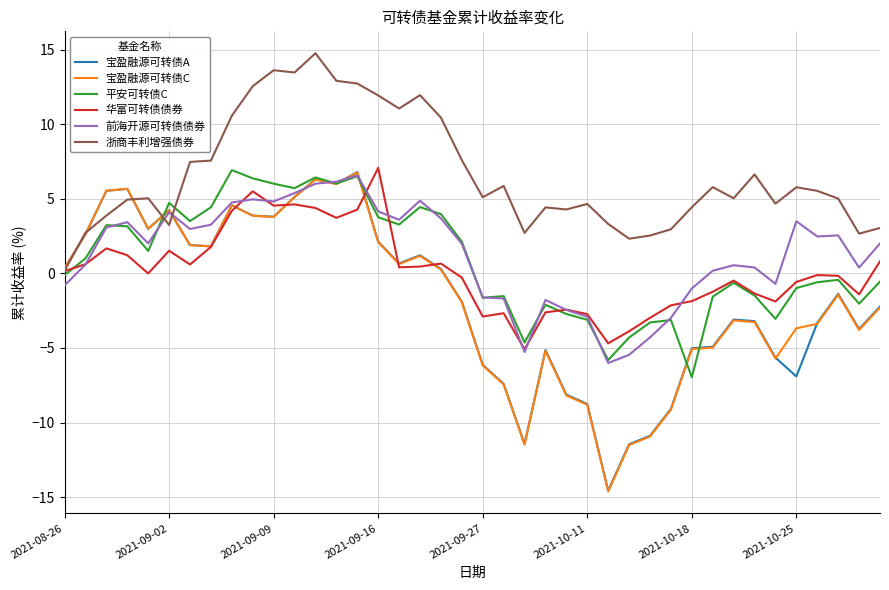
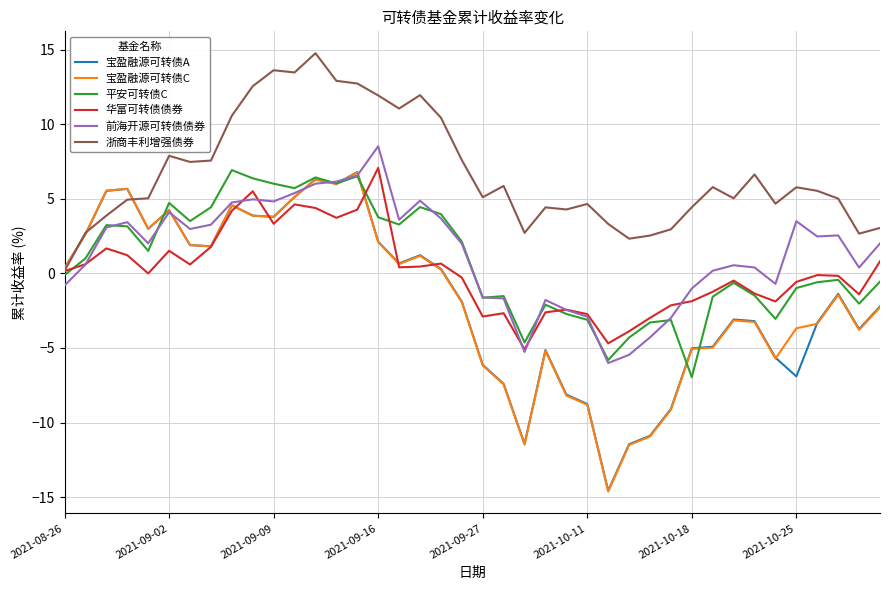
  {
    "宝盈融源可转债A": {
      "2021-10-25": -6.9
    },
    "宝盈融源可转债C": {
      "2021-10-25": -3.7
    },
    "平安可转债C": {
      "2021-08-26": -0.1,
      "2021-09-02": 4.7,
      "2021-09-09": 6.0,
      "2021-09-16": 3.8,
      "2021-10-11": -3.1,
      "2021-10-18": -7.0,
      "2021-10-25": -1.0
    },
    "华富可转债债券": {
      "2021-09-02": 1.5,
-     "2021-09-09": 4.6,
+     "2021-09-09": 3.3,
      "2021-09-16": 7.1,
      "2021-09-27": -2.9,
      "2021-10-11": -2.7,
      "2021-10-18": -1.9,
      "2021-10-25": -0.6
    },
    "前海开源可转债债券": {
      "2021-08-26": -0.8,
      "2021-09-09": 4.8,
-     "2021-09-16": 4.2,
+     "2021-09-16": 8.5,
      "2021-10-11": -2.9,
      "2021-10-18": -1.0,
      "2021-10-25": 3.5
    },
    "浙商丰利增强债券": {
-     "2021-09-02": 3.3,
+     "2021-09-02": 7.9,
      "2021-09-09": 13.6,
      "2021-09-16": 11.9,
      "2021-09-27": 5.1,
      "2021-10-11": 4.7,
      "2021-10-18": 4.4,
      "2021-10-25": 5.8
    }
  }
